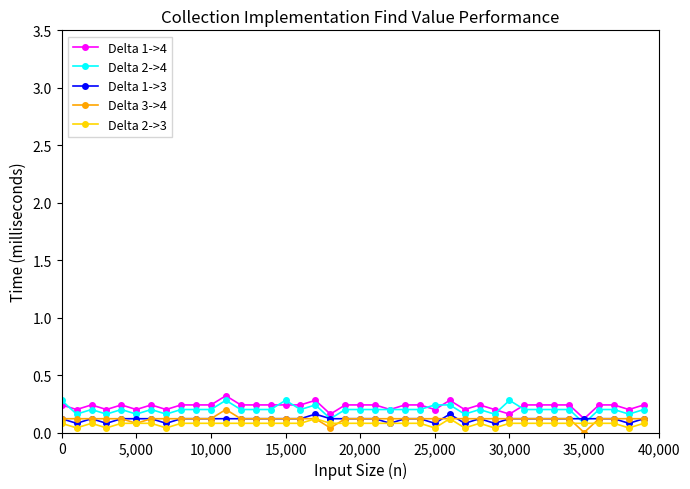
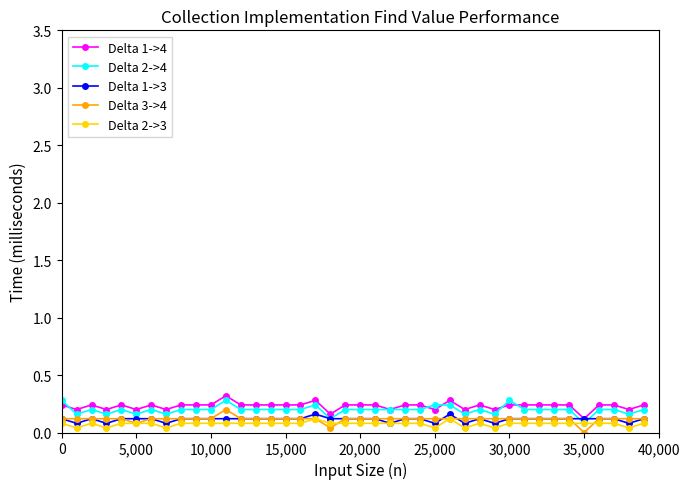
  {
    "Delta 1->4": {
      "0": 0.24,
      "5,000": 0.20,
      "10,000": 0.24,
      "15,000": 0.24,
      "20,000": 0.24,
      "25,000": 0.20,
-     "30,000": 0.16
+     "30,000": 0.24
    },
    "Delta 2->4": {
      "0": 0.28,
      "5,000": 0.16,
      "10,000": 0.20,
-     "15,000": 0.28,
+     "15,000": 0.20,
      "20,000": 0.20,
      "25,000": 0.24,
      "30,000": 0.28
    },
    "Delta 1->3": {
      "5,000": 0.12,
      "25,000": 0.08
    }
  }
